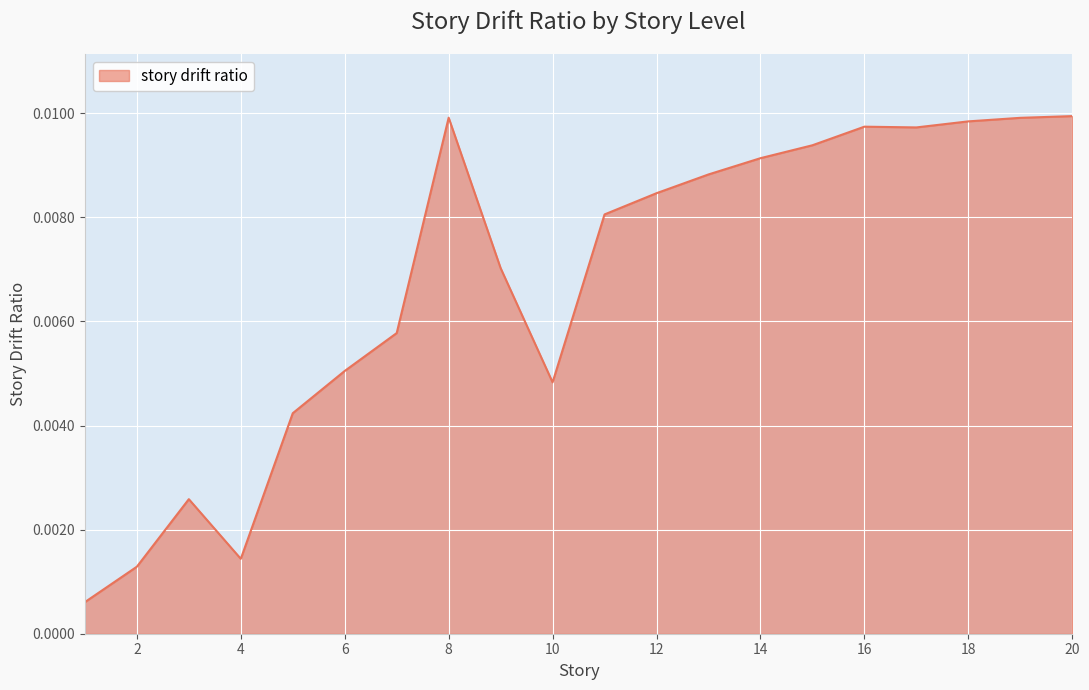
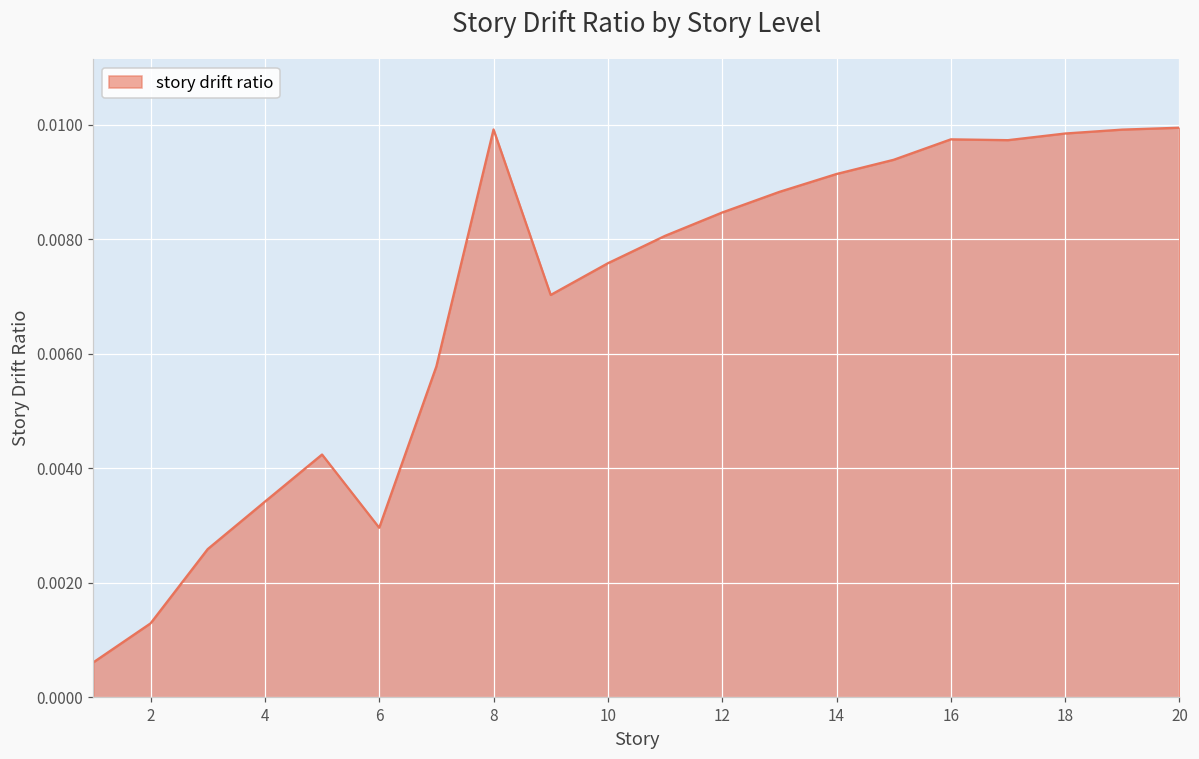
  {
    "2": 0.0013,
-   "4": 0.0014,
-   "6": 0.0050,
+   "4": 0.0034,
+   "6": 0.0030,
    "8": 0.0099,
-   "10": 0.0048,
+   "10": 0.0076,
    "12": 0.0085,
    "14": 0.0091,
    "16": 0.0097,
    "18": 0.0098,
    "20": 0.0099
  }
